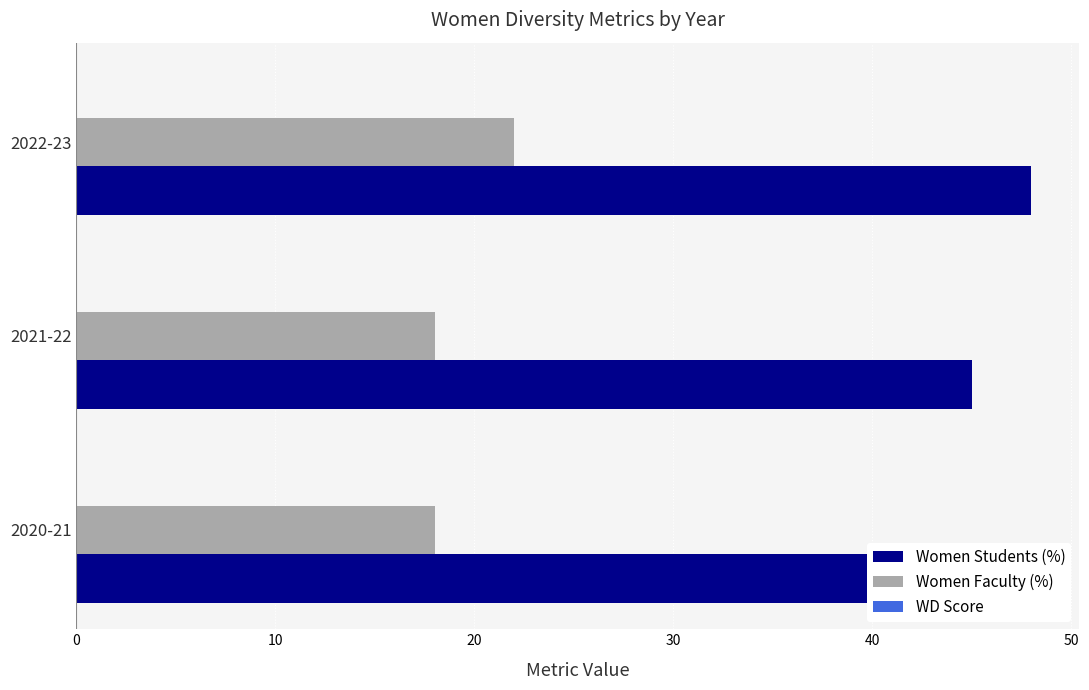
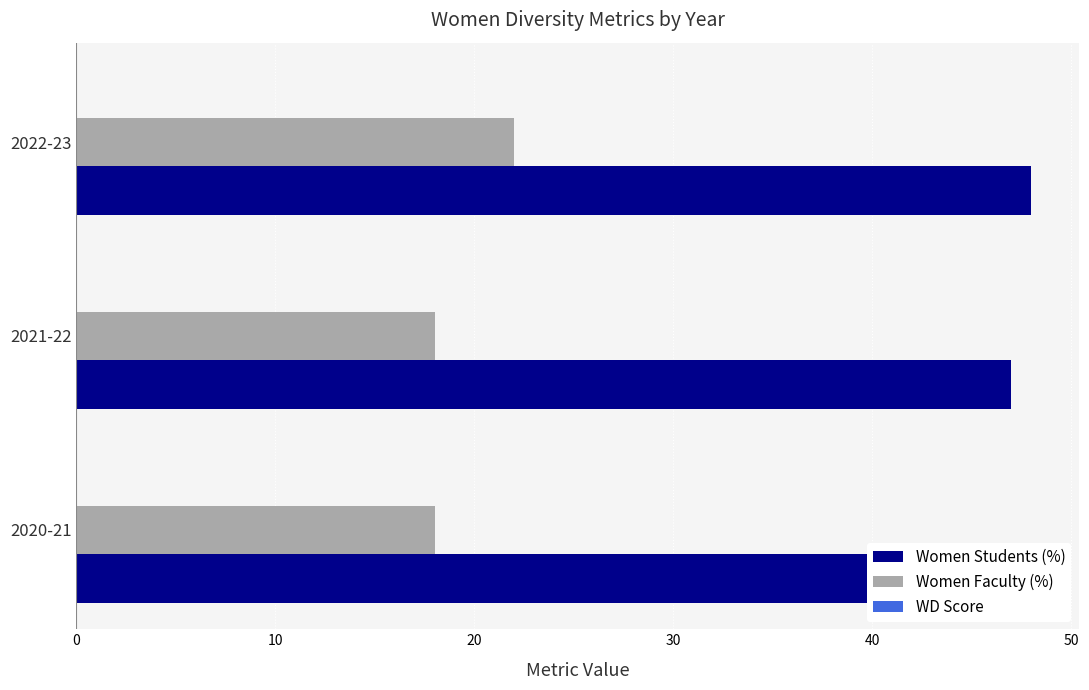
  {
    "Women Students (%)": {
      "2022-23": 48,
-     "2021-22": 45
+     "2021-22": 47
    },
    "Women Faculty (%)": {
      "2022-23": 22,
      "2021-22": 18,
      "2020-21": 18
    },
    "WD Score": {
      "2022-23": 0,
      "2021-22": 0,
      "2020-21": 0
    }
  }
